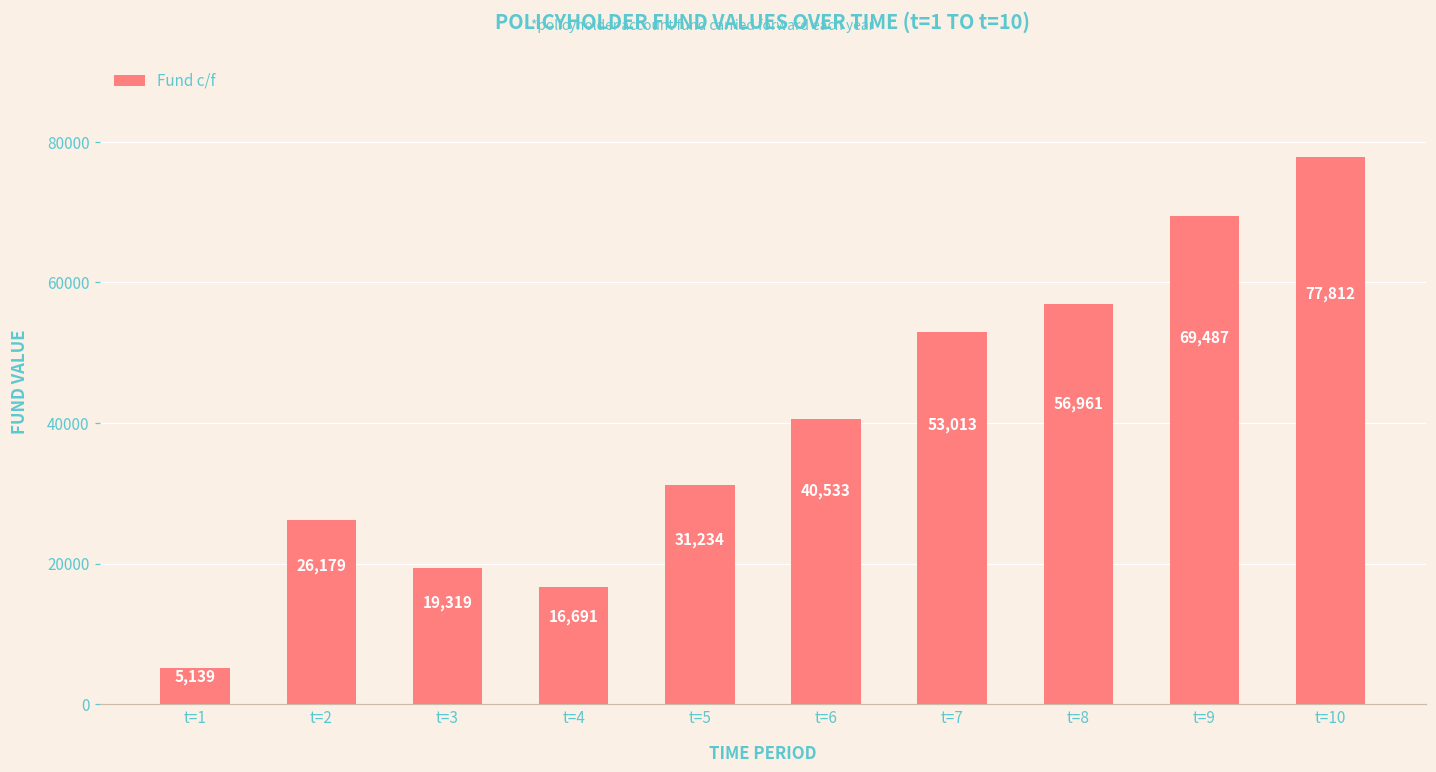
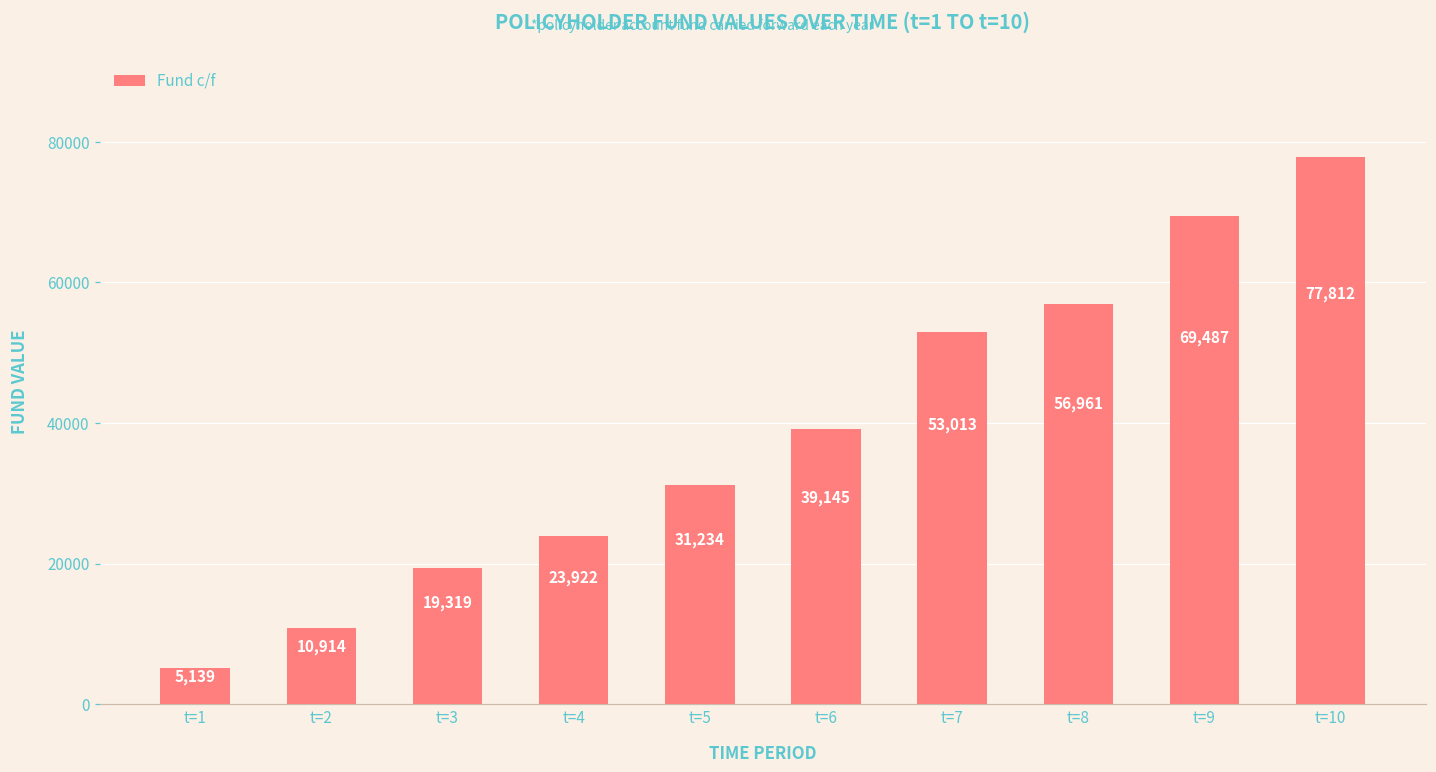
  {
    "t=1": "5,139",
-   "t=2": "26,179",
+   "t=2": "10,914",
    "t=3": "19,319",
-   "t=4": "16,691",
+   "t=4": "23,922",
    "t=5": "31,234",
-   "t=6": "40,533",
+   "t=6": "39,145",
    "t=7": "53,013",
    "t=8": "56,961",
    "t=9": "69,487",
    "t=10": "77,812"
  }
